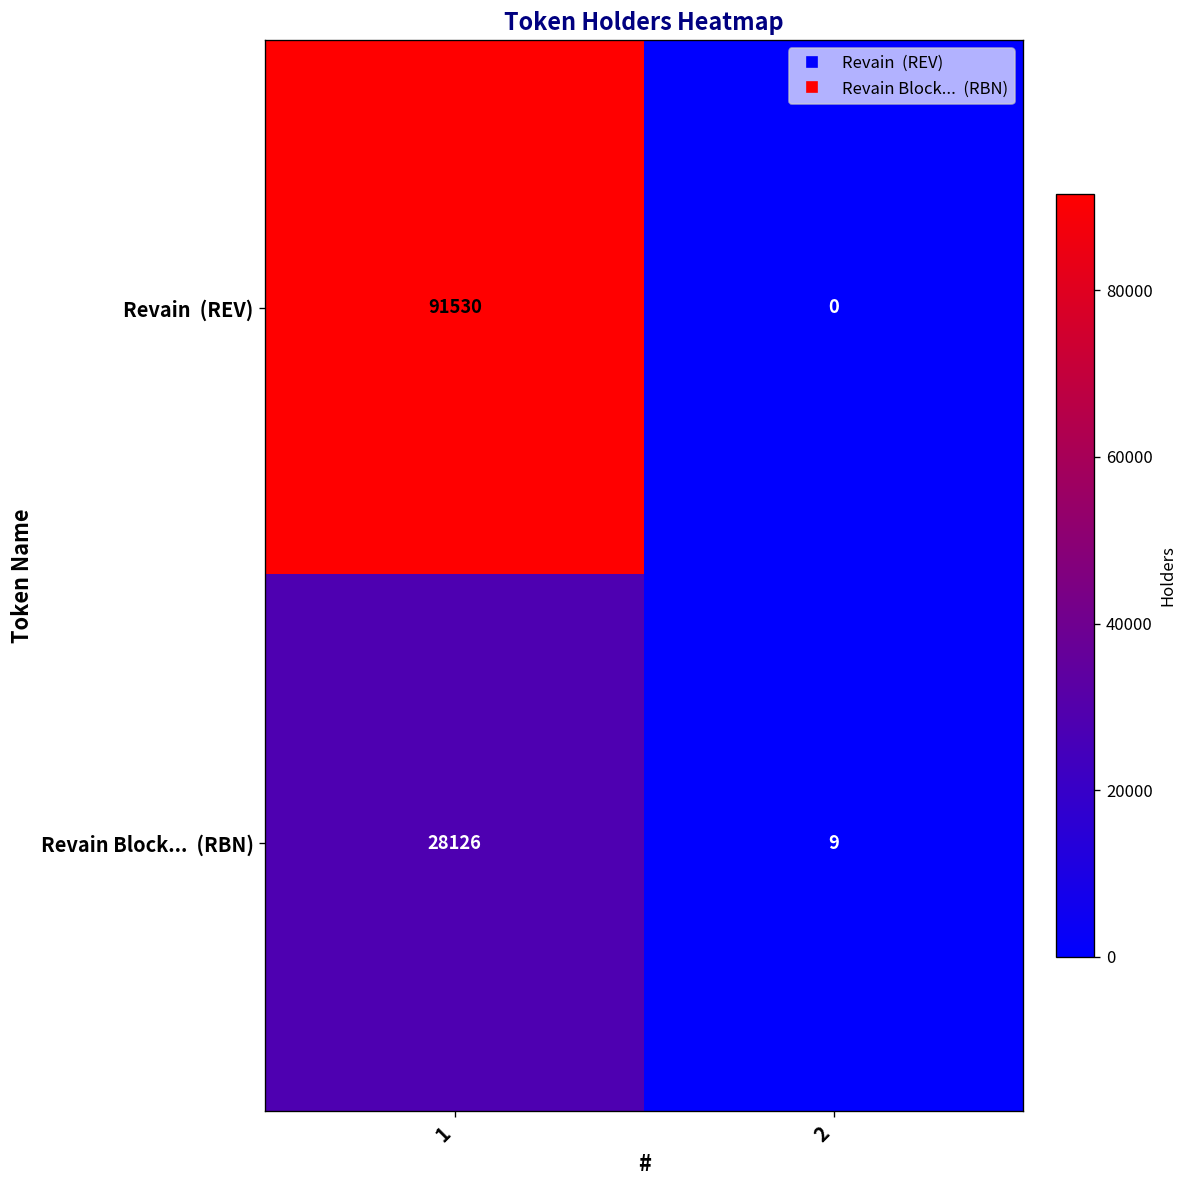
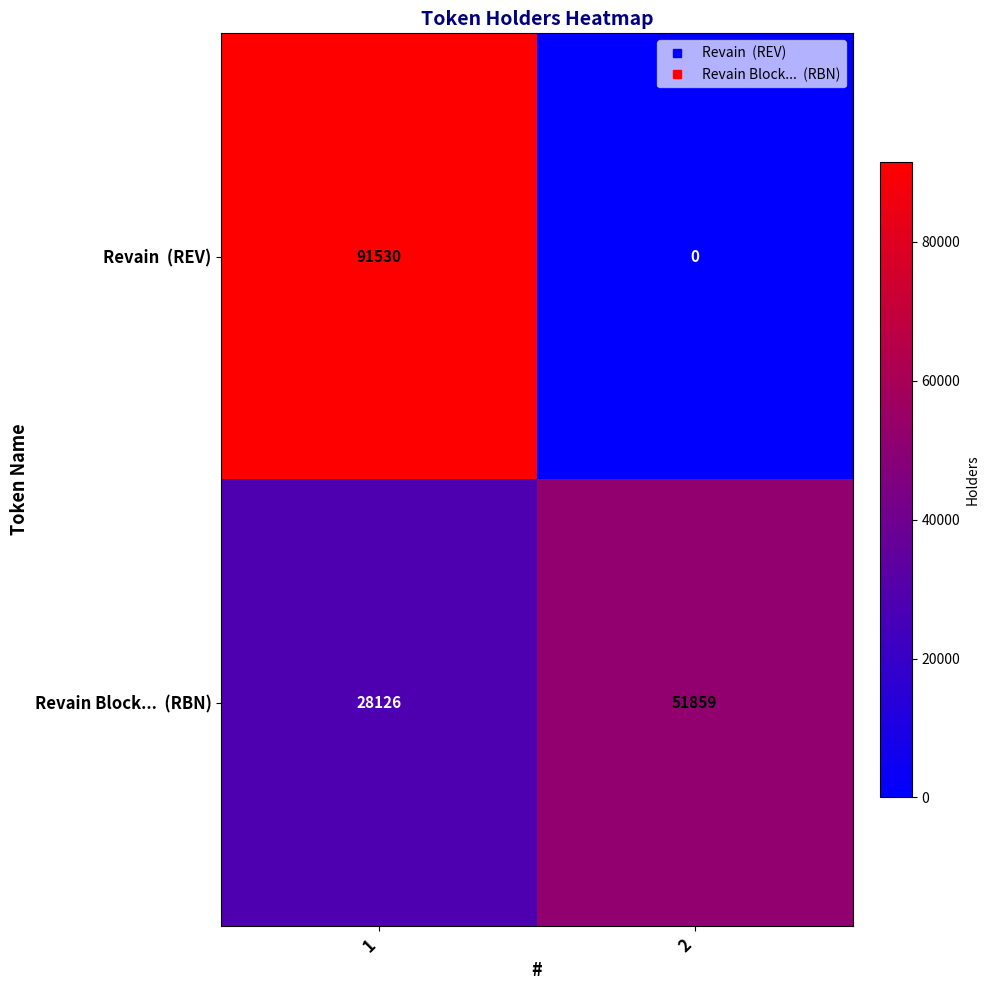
  {
    "Revain (REV)": {
      "1": 91530,
      "2": 0
    },
    "Revain Block... (RBN)": {
      "1": 28126,
-     "2": 9
+     "2": 51859
    }
  }
